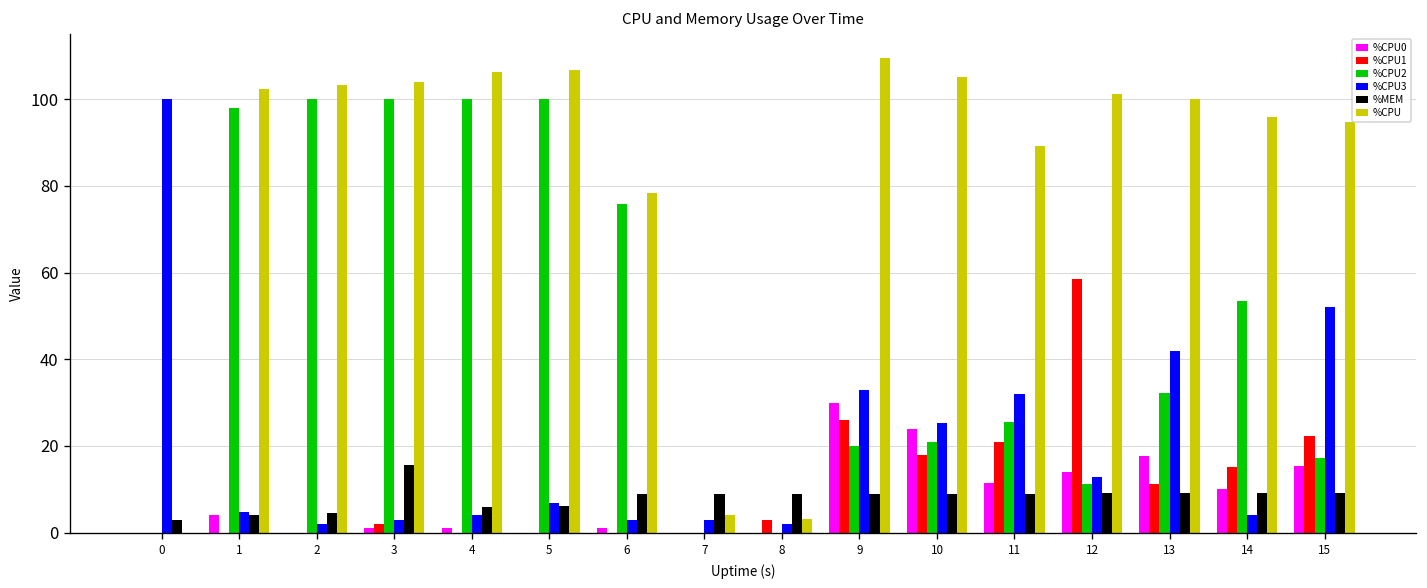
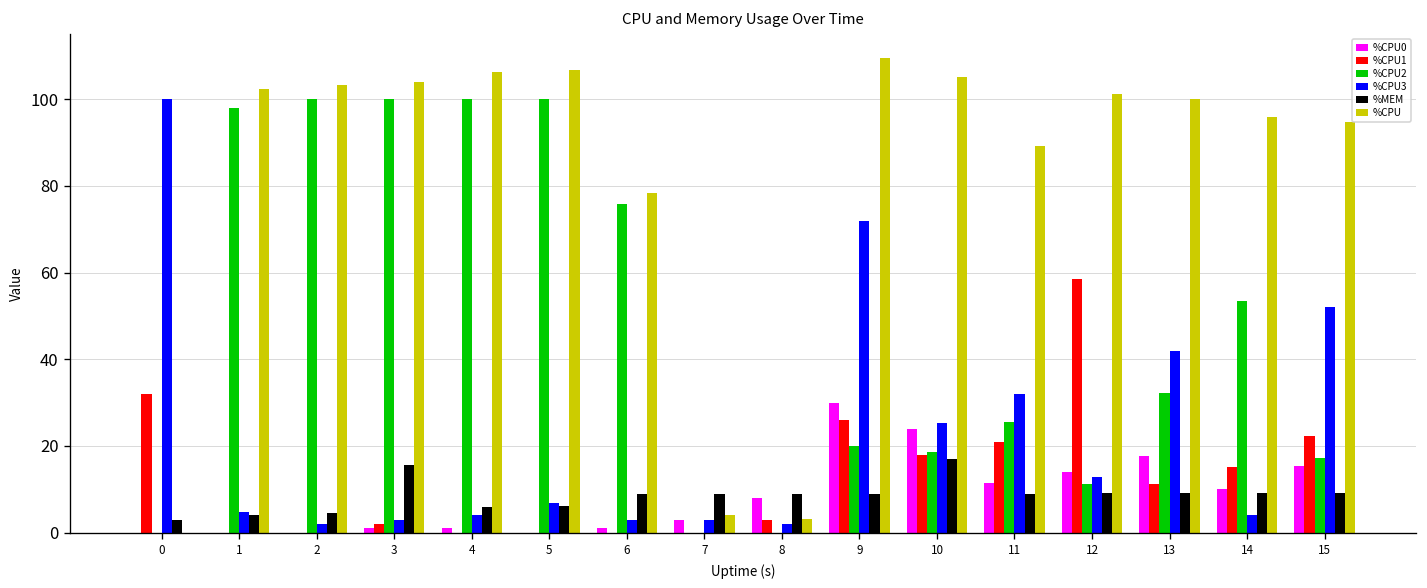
  {
    "%CPU0": {
      "0": 0,
-     "1": 4,
+     "1": 0,
      "2": 0,
      "3": 1,
      "4": 1,
      "5": 0,
      "6": 1,
-     "7": 0,
-     "8": 0,
+     "7": 3,
+     "8": 8,
      "9": 30,
      "10": 24,
      "11": 12,
      "12": 14,
      "13": 18,
      "14": 10,
      "15": 15
    },
    "%CPU1": {
-     "0": 0,
+     "0": 32,
      "1": 0,
      "2": 0,
      "3": 2,
      "4": 0,
      "5": 0,
      "6": 0,
      "7": 0,
      "8": 3,
      "9": 26,
      "10": 18,
      "11": 21,
      "12": 59,
      "13": 11,
      "14": 15,
      "15": 22
    },
    "%CPU2": {
      "0": 0,
      "1": 98,
      "2": 100,
      "3": 100,
      "4": 100,
      "5": 100,
      "6": 76,
      "7": 0,
      "8": 0,
      "9": 20,
-     "10": 21,
+     "10": 19,
      "11": 26,
      "12": 11,
      "13": 32,
      "14": 54,
      "15": 17
    },
    "%CPU3": {
      "0": 100,
      "1": 5,
      "2": 2,
      "3": 3,
      "4": 4,
      "5": 7,
      "6": 3,
      "7": 3,
      "8": 2,
-     "9": 33,
+     "9": 72,
      "10": 25,
      "11": 32,
      "12": 13,
      "13": 42,
      "14": 4,
      "15": 52
    },
    "%MEM": {
      "0": 3,
      "1": 4,
      "2": 4,
      "3": 16,
      "4": 6,
      "5": 6,
      "6": 9,
      "7": 9,
      "8": 9,
      "9": 9,
-     "10": 9,
+     "10": 17,
      "11": 9,
      "12": 9,
      "13": 9,
      "14": 9,
      "15": 9
    },
    "%CPU": {
      "0": 0,
      "1": 102,
      "2": 103,
      "3": 104,
      "4": 106,
      "5": 107,
      "6": 78,
      "7": 4,
      "8": 3,
      "9": 110,
      "10": 105,
      "11": 89,
      "12": 101,
      "13": 100,
      "14": 96,
      "15": 95
    }
  }
